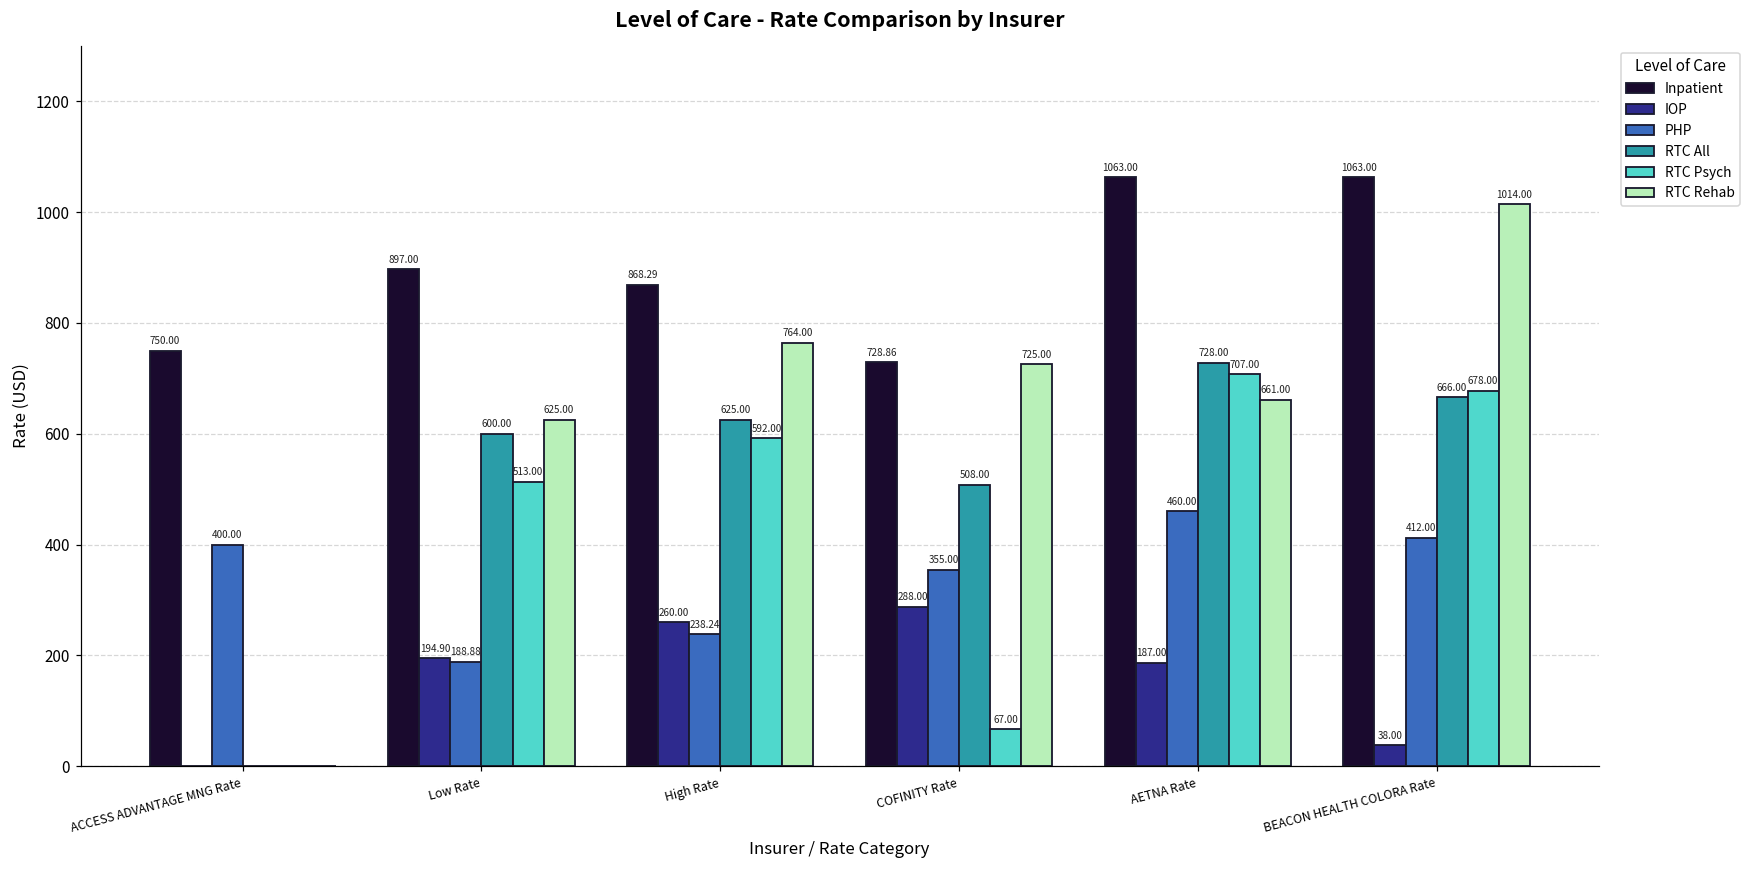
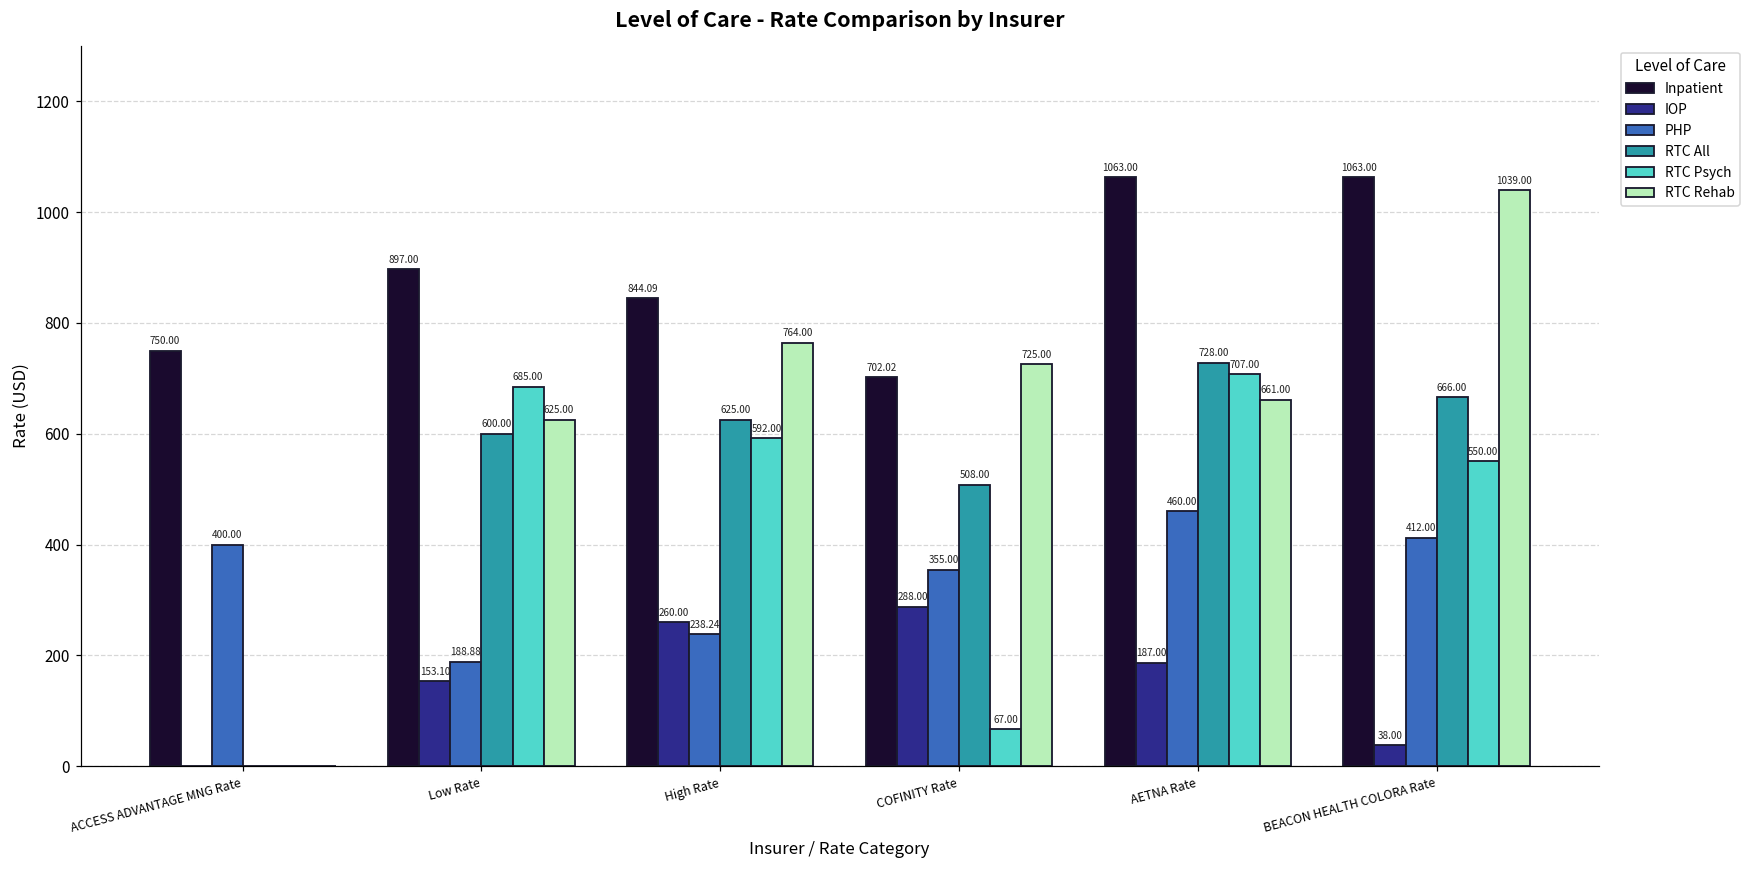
  {
    "Inpatient": {
      "ACCESS ADVANTAGE MNG Rate": 750.00,
      "Low Rate": 897.00,
-     "High Rate": 868.29,
-     "COFINITY Rate": 728.86,
+     "High Rate": 844.09,
+     "COFINITY Rate": 702.02,
      "AETNA Rate": 1063.00,
      "BEACON HEALTH COLORA Rate": 1063.00
    },
    "IOP": {
-     "Low Rate": 194.90,
+     "Low Rate": 153.10,
      "High Rate": 260.00,
      "COFINITY Rate": 288.00,
      "AETNA Rate": 187.00,
      "BEACON HEALTH COLORA Rate": 38.00
    },
    "RTC Psych": {
-     "Low Rate": 513.00,
+     "Low Rate": 685.00,
      "High Rate": 592.00,
      "COFINITY Rate": 67.00,
      "AETNA Rate": 707.00,
-     "BEACON HEALTH COLORA Rate": 678.00
+     "BEACON HEALTH COLORA Rate": 550.00
    },
    "RTC Rehab": {
      "Low Rate": 625.00,
      "High Rate": 764.00,
      "COFINITY Rate": 725.00,
      "AETNA Rate": 661.00,
-     "BEACON HEALTH COLORA Rate": 1014.00
+     "BEACON HEALTH COLORA Rate": 1039.00
    }
  }
